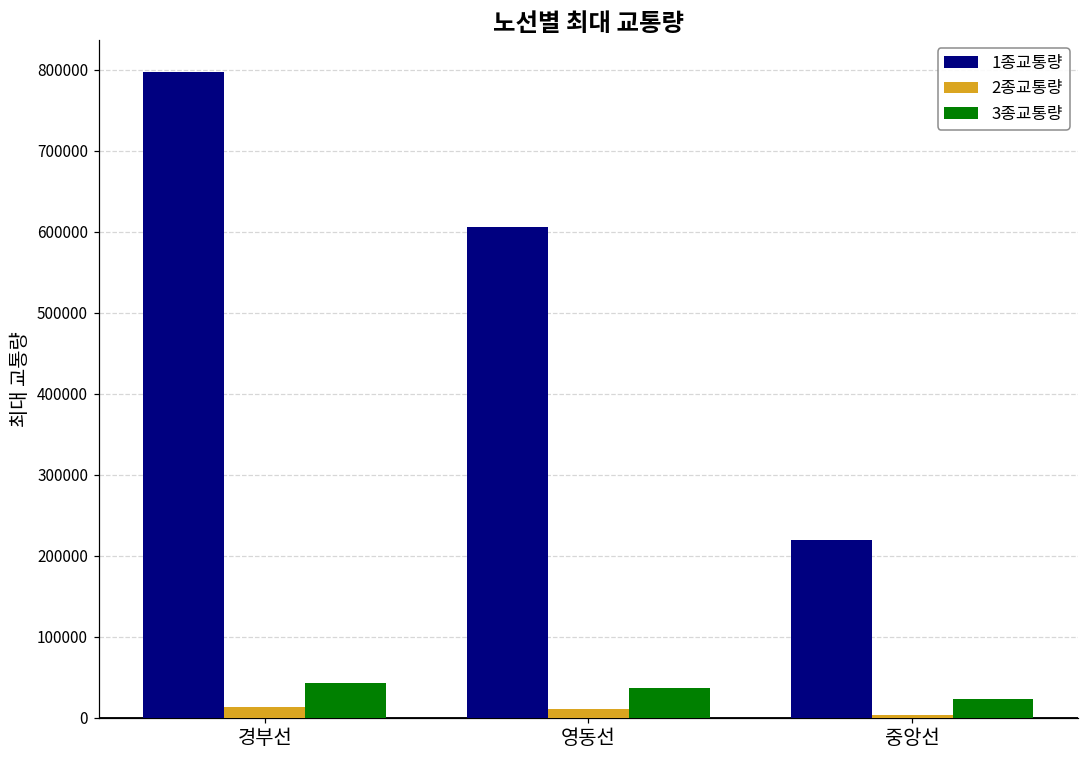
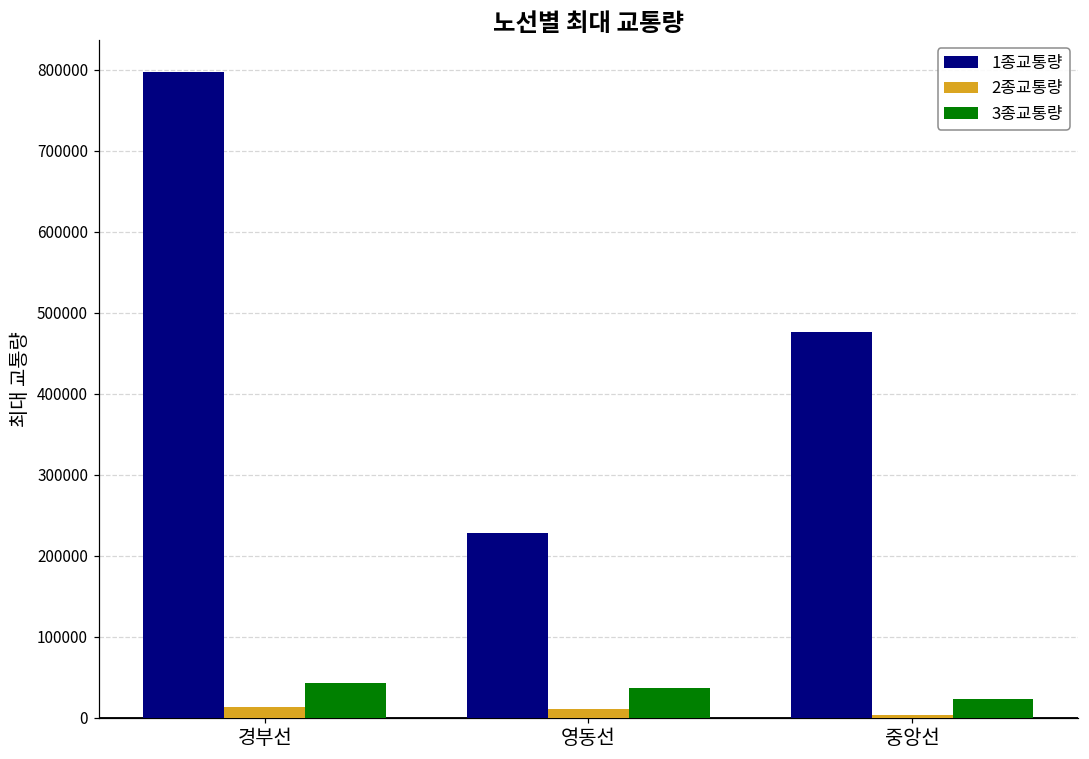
  {
    "1종교통량": {
      "경부선": 800000,
-     "영동선": 610000,
-     "중앙선": 220000
+     "영동선": 230000,
+     "중앙선": 480000
    },
    "2종교통량": {
      "경부선": 10000,
      "영동선": 10000
    },
    "3종교통량": {
      "경부선": 40000,
      "영동선": 40000,
      "중앙선": 20000
    }
  }
